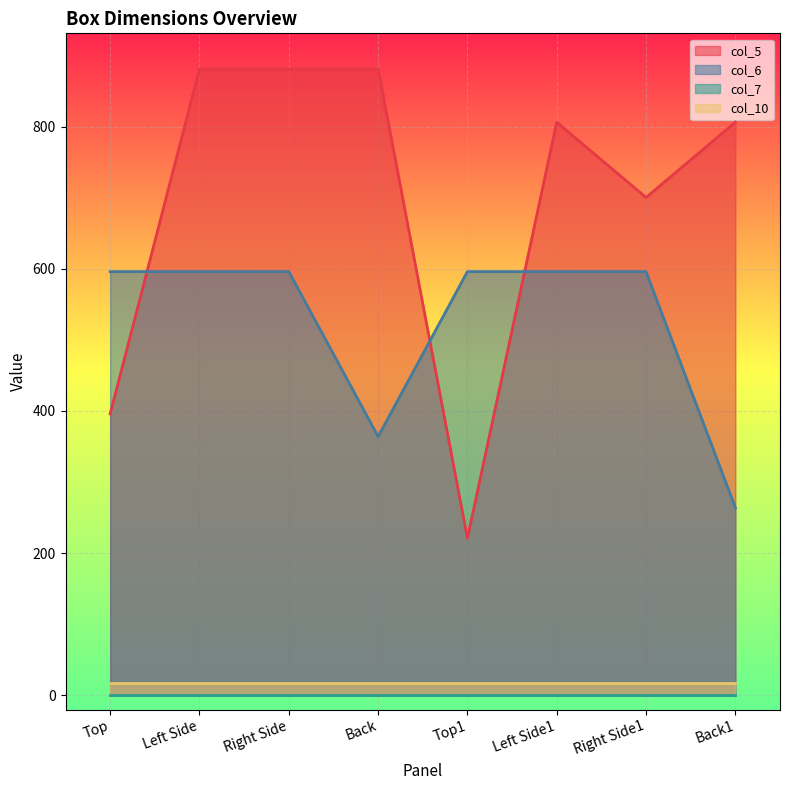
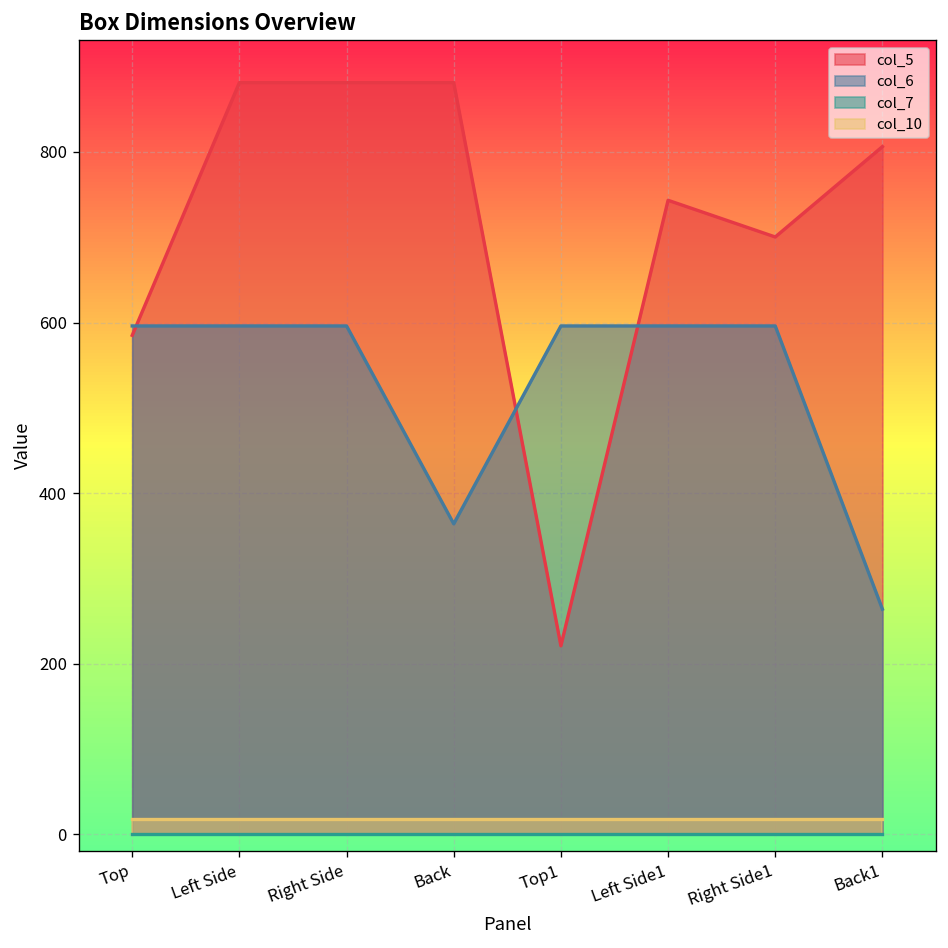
  {
    "col_5": {
-     "Top": 400,
+     "Top": 590,
      "Left Side": 880,
      "Right Side": 880,
      "Back": 880,
      "Top1": 220,
-     "Left Side1": 810,
+     "Left Side1": 740,
      "Right Side1": 700,
      "Back1": 810
    },
    "col_10": {
      "Top": 20,
      "Left Side": 20,
      "Right Side": 20,
      "Back": 20,
      "Top1": 20,
      "Left Side1": 20,
      "Right Side1": 20,
      "Back1": 20
    }
  }
